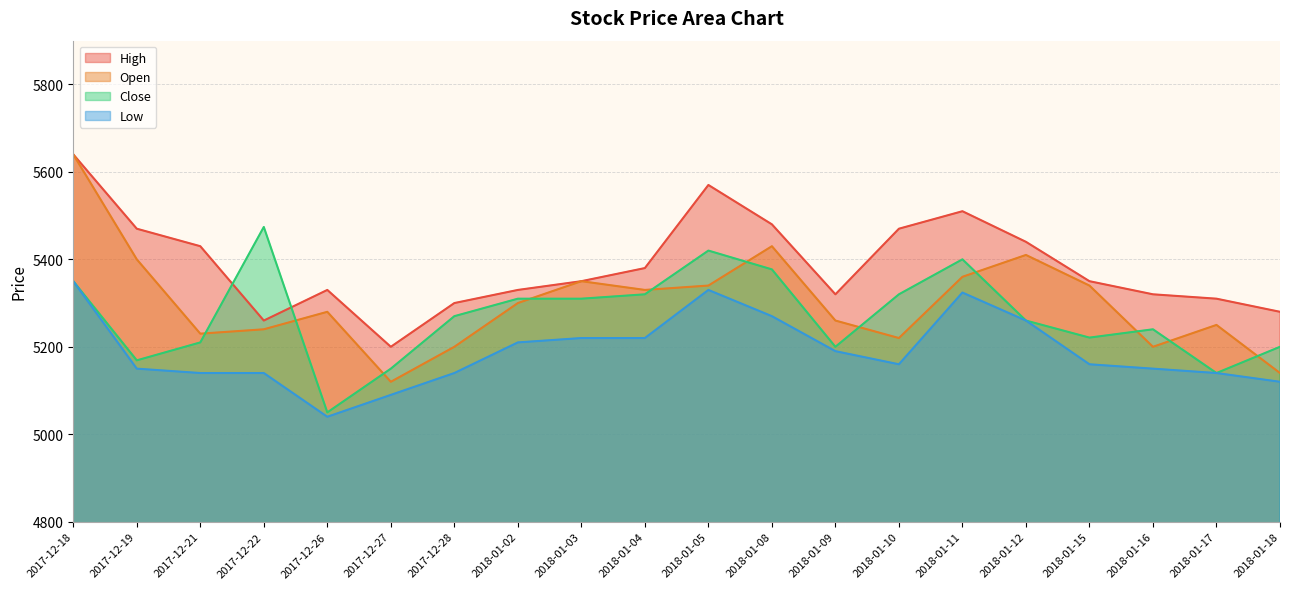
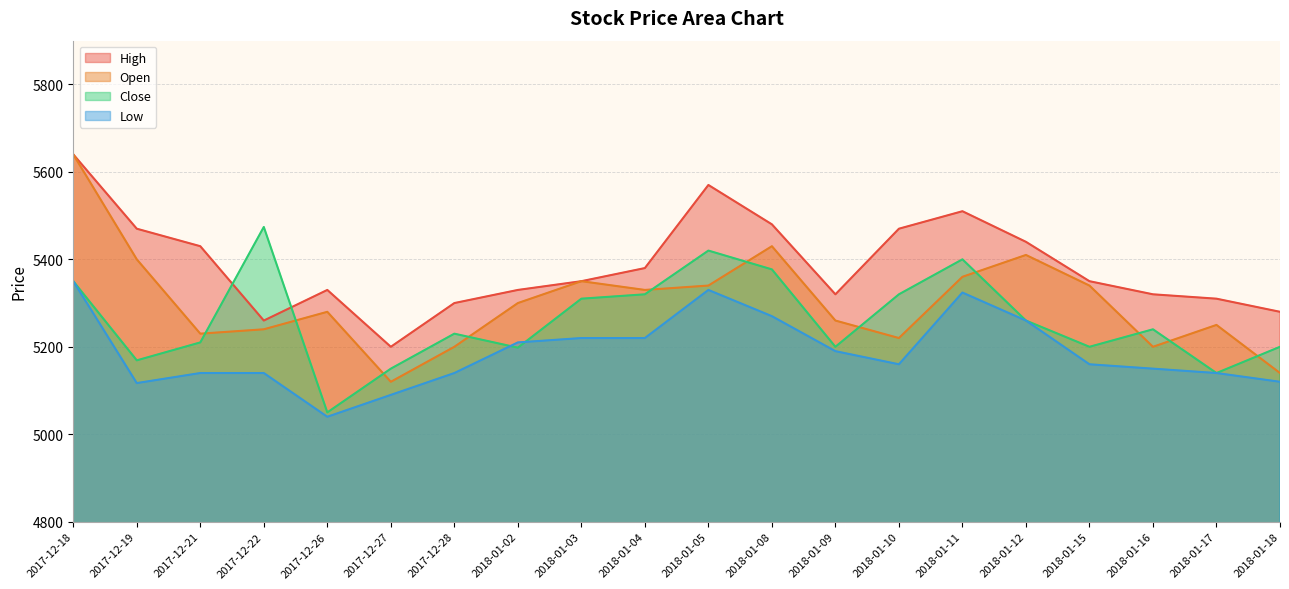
  {
    "Close": {
      "2017-12-19": 5170,
      "2017-12-21": 5210,
      "2017-12-22": 5470,
      "2017-12-26": 5050,
      "2017-12-27": 5150,
-     "2017-12-28": 5270,
-     "2018-01-02": 5310,
+     "2017-12-28": 5230,
+     "2018-01-02": 5200,
      "2018-01-03": 5310,
      "2018-01-04": 5320,
      "2018-01-05": 5420,
      "2018-01-08": 5380,
      "2018-01-09": 5200,
      "2018-01-10": 5320,
      "2018-01-11": 5400,
-     "2018-01-15": 5220,
+     "2018-01-15": 5200,
      "2018-01-16": 5240,
      "2018-01-18": 5200
    },
    "Low": {
-     "2017-12-19": 5150,
+     "2017-12-19": 5120,
      "2017-12-21": 5140,
      "2017-12-22": 5140,
      "2017-12-26": 5040,
      "2017-12-27": 5090,
      "2017-12-28": 5140,
      "2018-01-02": 5210,
      "2018-01-03": 5220,
      "2018-01-04": 5220,
      "2018-01-05": 5330,
      "2018-01-08": 5270,
      "2018-01-09": 5190,
      "2018-01-10": 5160,
      "2018-01-11": 5320,
      "2018-01-15": 5160,
      "2018-01-16": 5150,
      "2018-01-18": 5120
    }
  }
